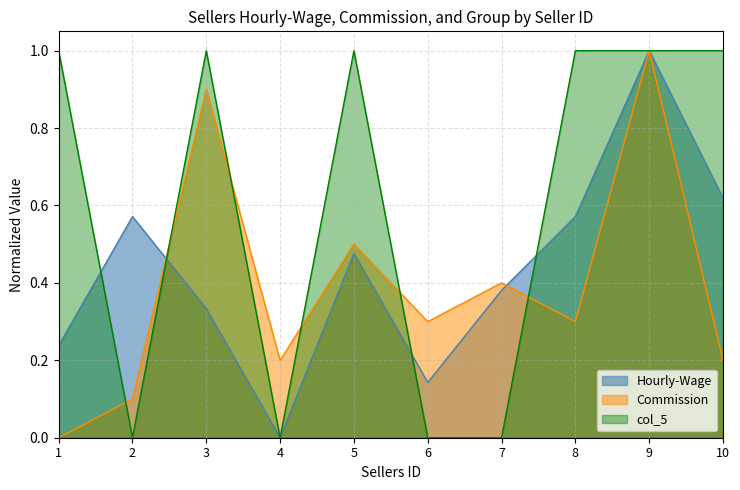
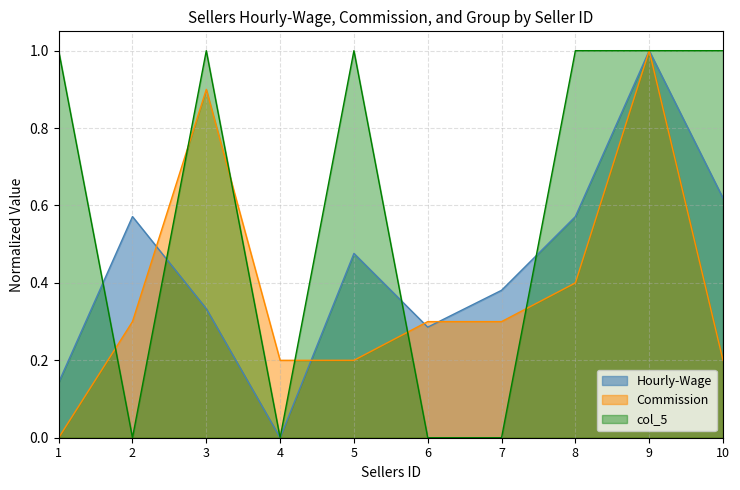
  {
    "Hourly-Wage": {
-     "1": 0.24,
+     "1": 0.14,
      "2": 0.57,
      "3": 0.33,
      "5": 0.48,
-     "6": 0.14,
+     "6": 0.29,
      "7": 0.38,
      "8": 0.57,
      "10": 0.62
    },
    "Commission": {
      "1": 0.00,
-     "2": 0.10,
+     "2": 0.30,
      "3": 0.90,
      "4": 0.20,
-     "5": 0.50,
+     "5": 0.20,
      "6": 0.30,
-     "7": 0.40,
-     "8": 0.30,
+     "7": 0.30,
+     "8": 0.40,
      "10": 0.20
    },
    "col_5": {
      "1": 1.00,
      "2": 0.00,
      "3": 1.00,
      "5": 1.00,
      "6": 0.00,
      "7": 0.00,
      "8": 1.00,
      "10": 1.00
    }
  }
